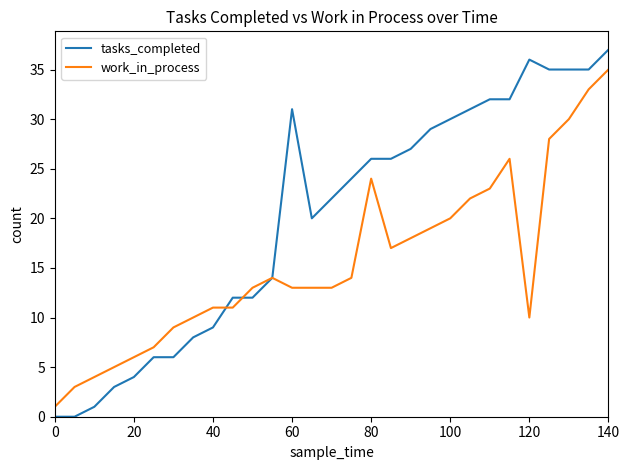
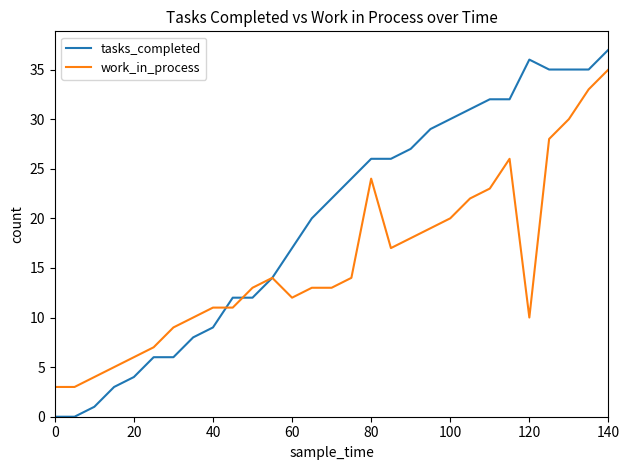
  {
    "tasks_completed": {
      "0": 0,
      "20": 4,
      "40": 9,
-     "60": 31,
+     "60": 17,
      "80": 26,
      "100": 30,
      "120": 36,
      "140": 37
    },
    "work_in_process": {
-     "0": 1,
+     "0": 3,
      "20": 6,
      "40": 11,
-     "60": 13,
+     "60": 12,
      "80": 24,
      "100": 20,
      "120": 10,
      "140": 35
    }
  }
